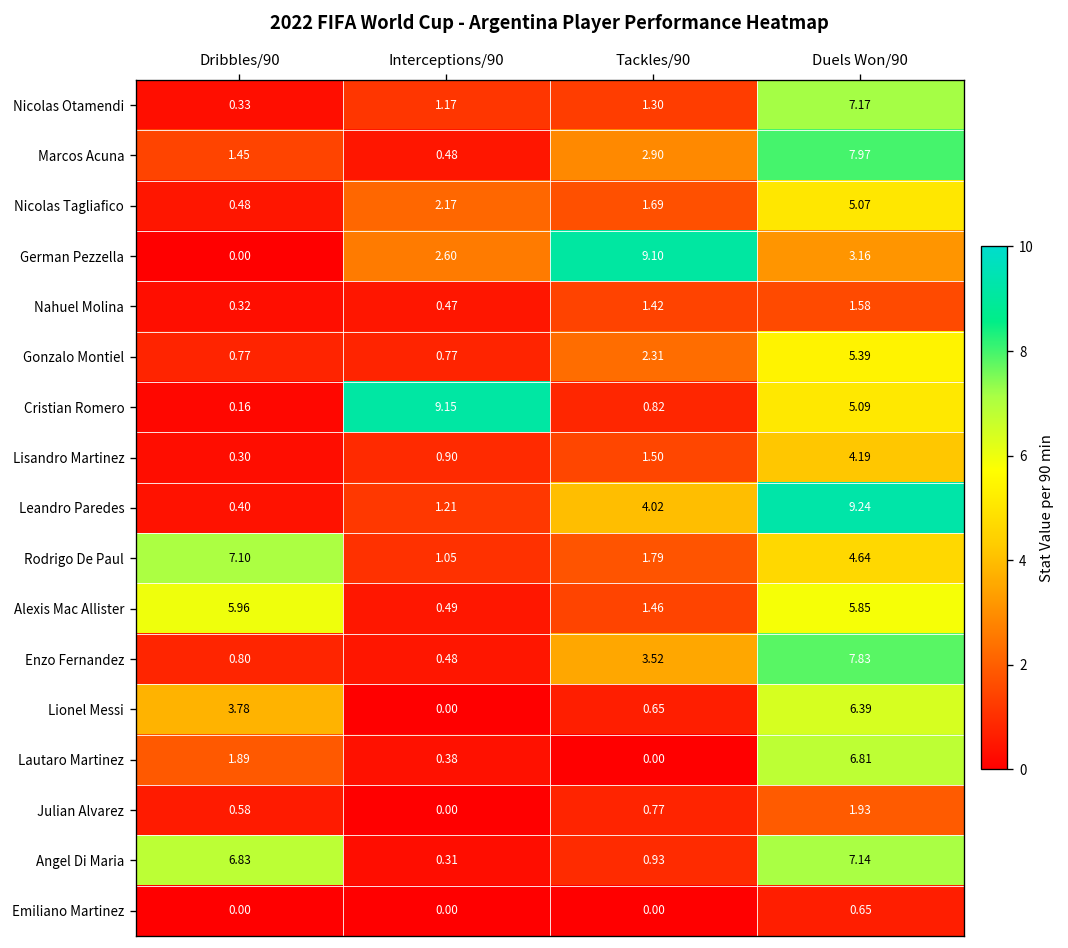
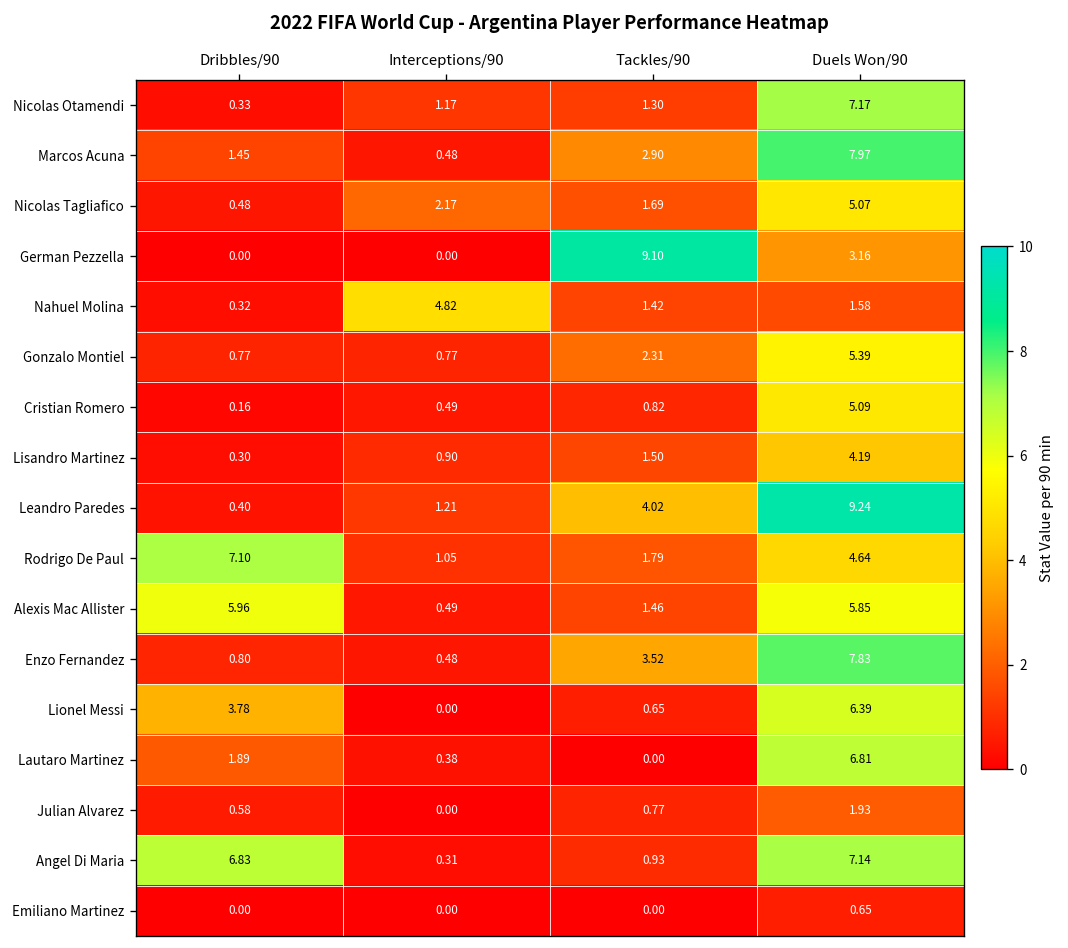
  {
    "Nicolas Otamendi": {
      "Dribbles/90": 0.33,
      "Interceptions/90": 1.17,
      "Tackles/90": 1.30,
      "Duels Won/90": 7.17
    },
    "Marcos Acuna": {
      "Dribbles/90": 1.45,
      "Interceptions/90": 0.48,
      "Tackles/90": 2.90,
      "Duels Won/90": 7.97
    },
    "Nicolas Tagliafico": {
      "Dribbles/90": 0.48,
      "Interceptions/90": 2.17,
      "Tackles/90": 1.69,
      "Duels Won/90": 5.07
    },
    "German Pezzella": {
      "Dribbles/90": 0.00,
-     "Interceptions/90": 2.60,
+     "Interceptions/90": 0.00,
      "Tackles/90": 9.10,
      "Duels Won/90": 3.16
    },
    "Nahuel Molina": {
      "Dribbles/90": 0.32,
-     "Interceptions/90": 0.47,
+     "Interceptions/90": 4.82,
      "Tackles/90": 1.42,
      "Duels Won/90": 1.58
    },
    "Gonzalo Montiel": {
      "Dribbles/90": 0.77,
      "Interceptions/90": 0.77,
      "Tackles/90": 2.31,
      "Duels Won/90": 5.39
    },
    "Cristian Romero": {
      "Dribbles/90": 0.16,
-     "Interceptions/90": 9.15,
+     "Interceptions/90": 0.49,
      "Tackles/90": 0.82,
      "Duels Won/90": 5.09
    },
    "Lisandro Martinez": {
      "Dribbles/90": 0.30,
      "Interceptions/90": 0.90,
      "Tackles/90": 1.50,
      "Duels Won/90": 4.19
    },
    "Leandro Paredes": {
      "Dribbles/90": 0.40,
      "Interceptions/90": 1.21,
      "Tackles/90": 4.02,
      "Duels Won/90": 9.24
    },
    "Rodrigo De Paul": {
      "Dribbles/90": 7.10,
      "Interceptions/90": 1.05,
      "Tackles/90": 1.79,
      "Duels Won/90": 4.64
    },
    "Alexis Mac Allister": {
      "Dribbles/90": 5.96,
      "Interceptions/90": 0.49,
      "Tackles/90": 1.46,
      "Duels Won/90": 5.85
    },
    "Enzo Fernandez": {
      "Dribbles/90": 0.80,
      "Interceptions/90": 0.48,
      "Tackles/90": 3.52,
      "Duels Won/90": 7.83
    },
    "Lionel Messi": {
      "Dribbles/90": 3.78,
      "Interceptions/90": 0.00,
      "Tackles/90": 0.65,
      "Duels Won/90": 6.39
    },
    "Lautaro Martinez": {
      "Dribbles/90": 1.89,
      "Interceptions/90": 0.38,
      "Tackles/90": 0.00,
      "Duels Won/90": 6.81
    },
    "Julian Alvarez": {
      "Dribbles/90": 0.58,
      "Interceptions/90": 0.00,
      "Tackles/90": 0.77,
      "Duels Won/90": 1.93
    },
    "Angel Di Maria": {
      "Dribbles/90": 6.83,
      "Interceptions/90": 0.31,
      "Tackles/90": 0.93,
      "Duels Won/90": 7.14
    },
    "Emiliano Martinez": {
      "Dribbles/90": 0.00,
      "Interceptions/90": 0.00,
      "Tackles/90": 0.00,
      "Duels Won/90": 0.65
    }
  }
